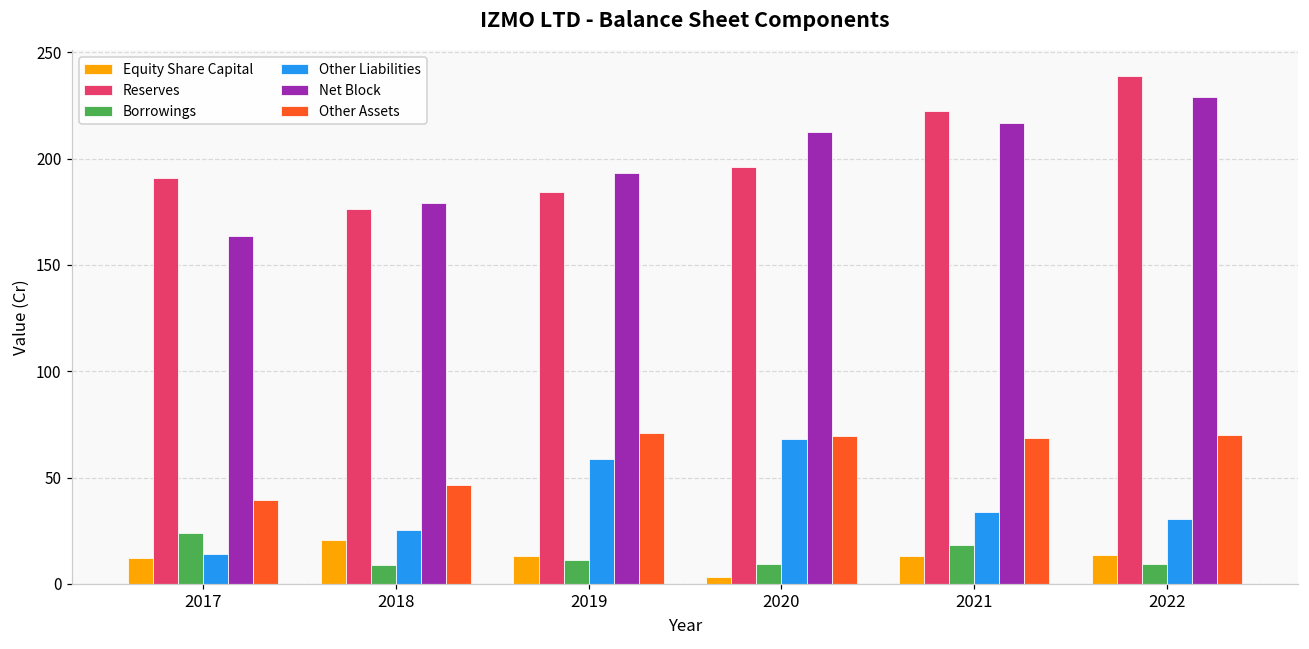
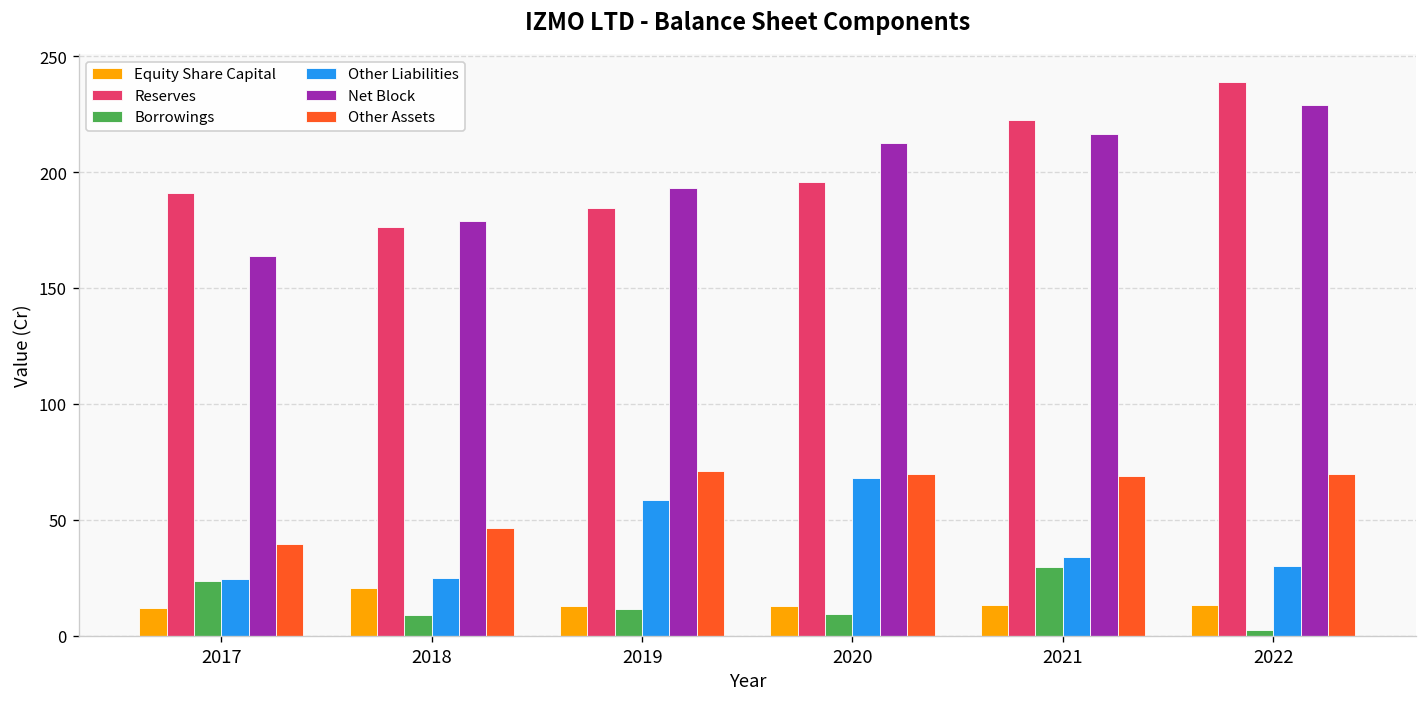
  {
    "Equity Share Capital": {
      "2017": 12,
      "2018": 21,
      "2019": 13,
-     "2020": 3,
+     "2020": 13,
      "2021": 13,
      "2022": 13
    },
    "Reserves": {
      "2017": 191,
      "2018": 176,
      "2019": 184,
      "2020": 196,
      "2021": 222,
      "2022": 239
    },
    "Borrowings": {
      "2017": 24,
      "2018": 9,
      "2019": 11,
      "2020": 9,
-     "2021": 18,
-     "2022": 9
+     "2021": 30,
+     "2022": 2
    },
    "Other Liabilities": {
-     "2017": 14,
+     "2017": 25,
      "2018": 25,
      "2019": 59,
      "2020": 68,
      "2021": 34,
      "2022": 30
    },
    "Net Block": {
      "2017": 164,
      "2018": 179,
      "2019": 193,
      "2020": 212,
      "2021": 217,
      "2022": 229
    },
    "Other Assets": {
      "2017": 39,
      "2018": 47,
      "2019": 71,
      "2020": 70,
      "2021": 69,
      "2022": 70
    }
  }
